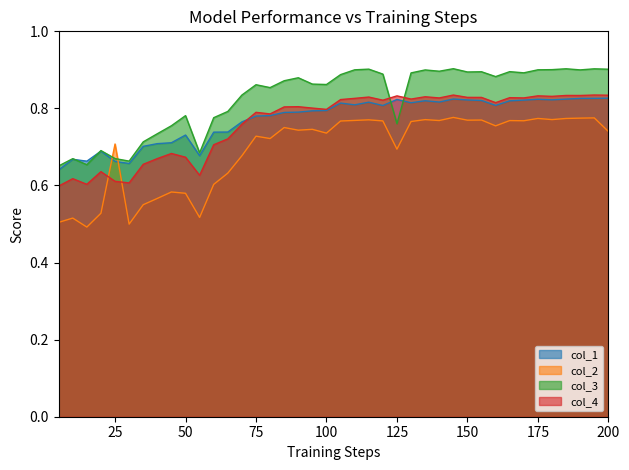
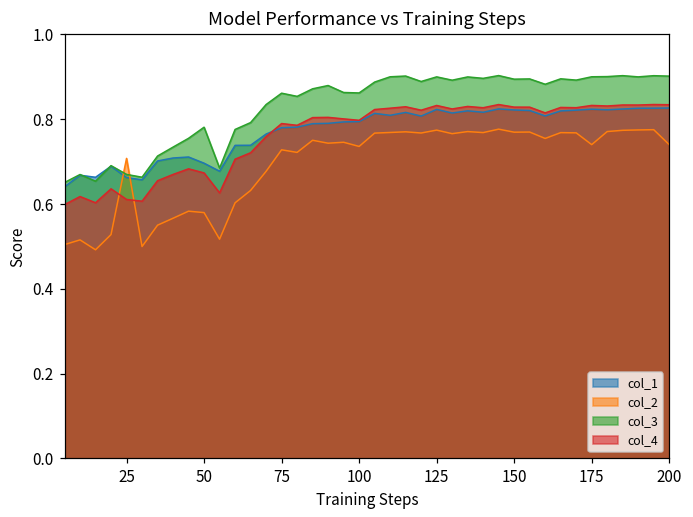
  {
    "col_1": {
      "25": 0.66,
-     "50": 0.73,
+     "50": 0.70,
      "75": 0.78,
      "125": 0.82,
      "150": 0.82,
      "175": 0.82,
      "200": 0.83
    },
    "col_2": {
      "25": 0.71,
      "50": 0.58,
      "75": 0.73,
      "100": 0.74,
-     "125": 0.69,
+     "125": 0.77,
      "150": 0.77,
-     "175": 0.77,
+     "175": 0.74,
      "200": 0.74
    },
    "col_3": {
      "25": 0.67,
      "50": 0.78,
      "75": 0.86,
      "100": 0.86,
-     "125": 0.76,
+     "125": 0.90,
      "150": 0.89,
      "175": 0.90,
      "200": 0.90
    },
    "col_4": {
      "25": 0.61,
      "50": 0.67,
      "75": 0.79,
      "125": 0.83,
      "150": 0.83,
      "175": 0.83,
      "200": 0.83
    }
  }
